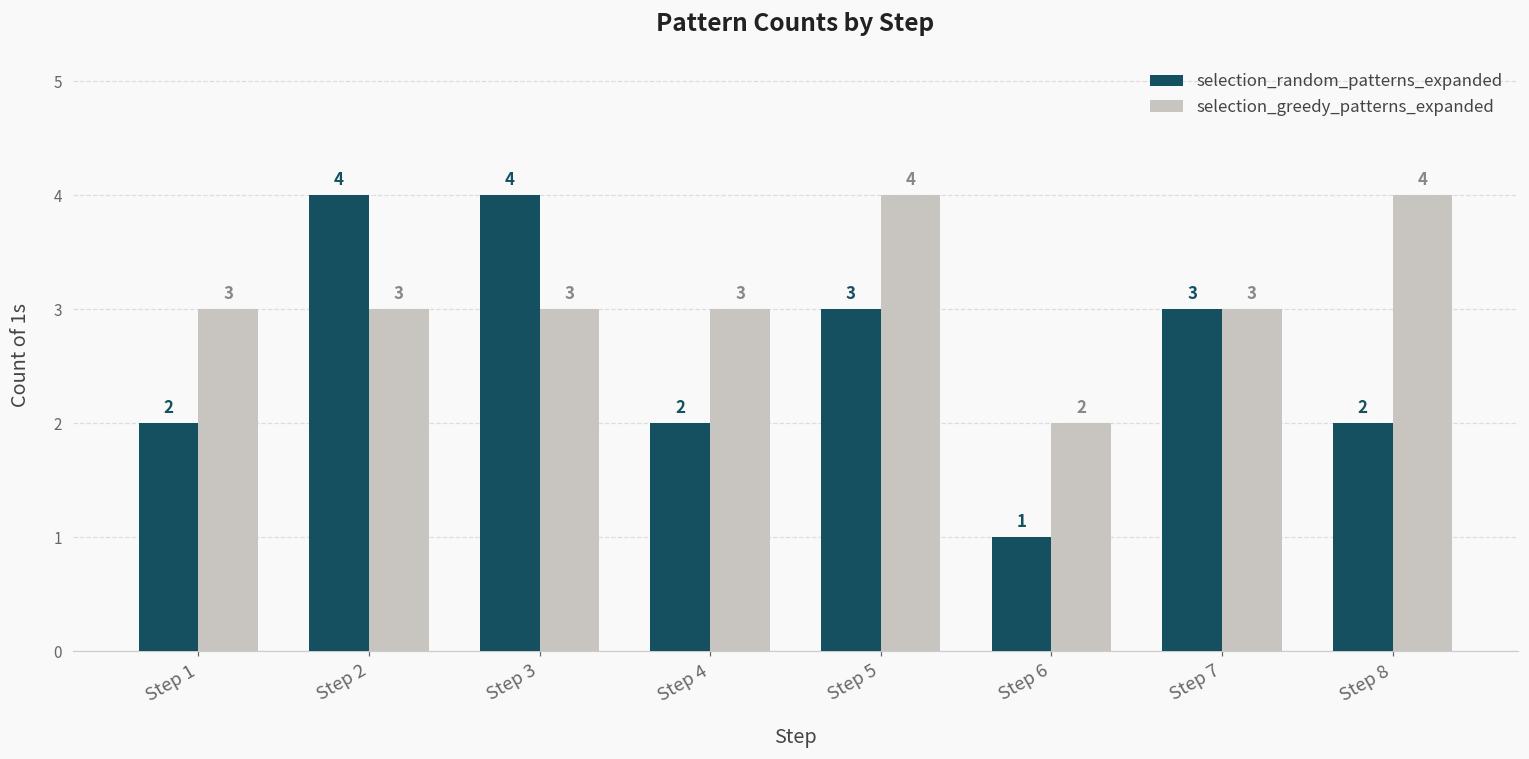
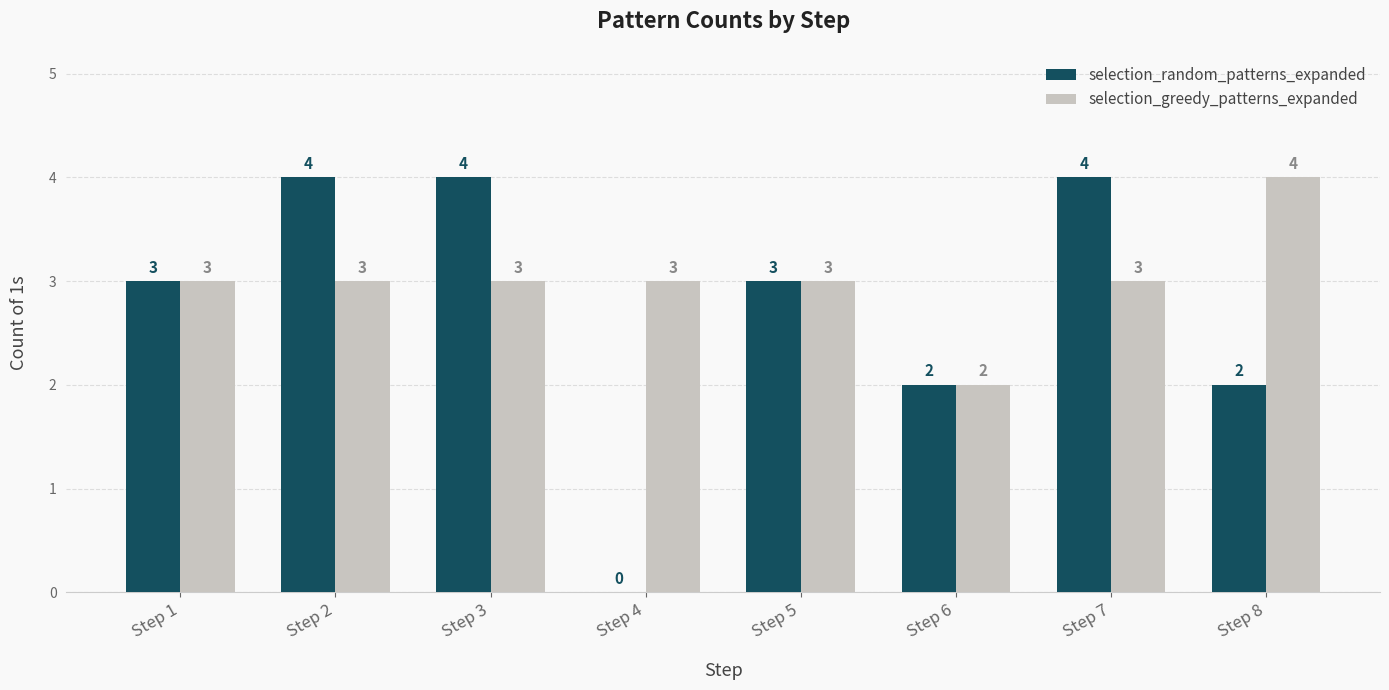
  {
    "selection_random_patterns_expanded": {
-     "Step 1": 2,
+     "Step 1": 3,
      "Step 2": 4,
      "Step 3": 4,
-     "Step 4": 2,
+     "Step 4": 0,
      "Step 5": 3,
-     "Step 6": 1,
-     "Step 7": 3,
+     "Step 6": 2,
+     "Step 7": 4,
      "Step 8": 2
    },
    "selection_greedy_patterns_expanded": {
      "Step 1": 3,
      "Step 2": 3,
      "Step 3": 3,
      "Step 4": 3,
-     "Step 5": 4,
+     "Step 5": 3,
      "Step 6": 2,
      "Step 7": 3,
      "Step 8": 4
    }
  }
